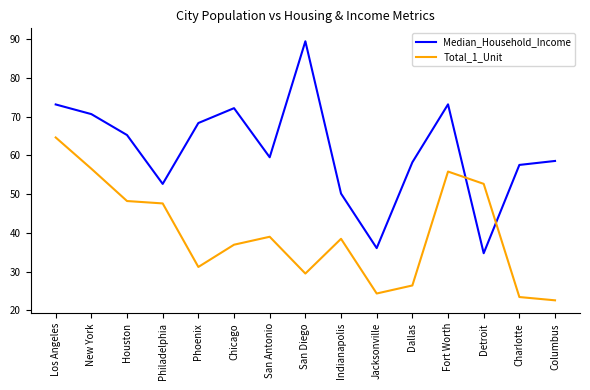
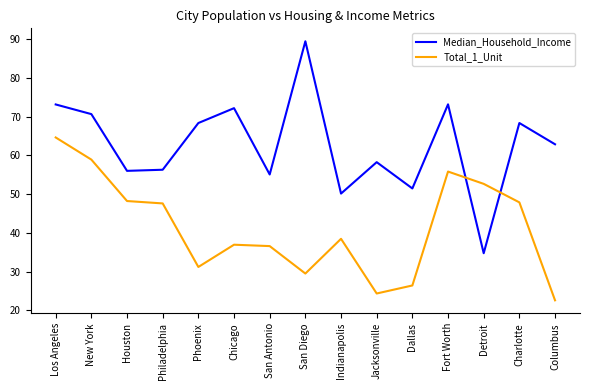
  {
    "Median_Household_Income": {
      "Los Angeles": 73,
      "New York": 71,
-     "Houston": 65,
-     "Philadelphia": 53,
+     "Houston": 56,
+     "Philadelphia": 56,
      "Phoenix": 68,
      "Chicago": 72,
-     "San Antonio": 60,
+     "San Antonio": 55,
      "San Diego": 89,
      "Indianapolis": 50,
-     "Jacksonville": 36,
-     "Dallas": 58,
+     "Jacksonville": 58,
+     "Dallas": 51,
      "Fort Worth": 73,
      "Detroit": 35,
-     "Charlotte": 58,
-     "Columbus": 59
+     "Charlotte": 68,
+     "Columbus": 63
    },
    "Total_1_Unit": {
      "Los Angeles": 65,
-     "New York": 57,
+     "New York": 59,
      "Houston": 48,
      "Philadelphia": 48,
      "Phoenix": 31,
      "Chicago": 37,
-     "San Antonio": 39,
+     "San Antonio": 37,
      "San Diego": 30,
      "Indianapolis": 38,
      "Jacksonville": 24,
      "Dallas": 26,
      "Fort Worth": 56,
      "Detroit": 53,
-     "Charlotte": 23,
+     "Charlotte": 48,
      "Columbus": 23
    }
  }
